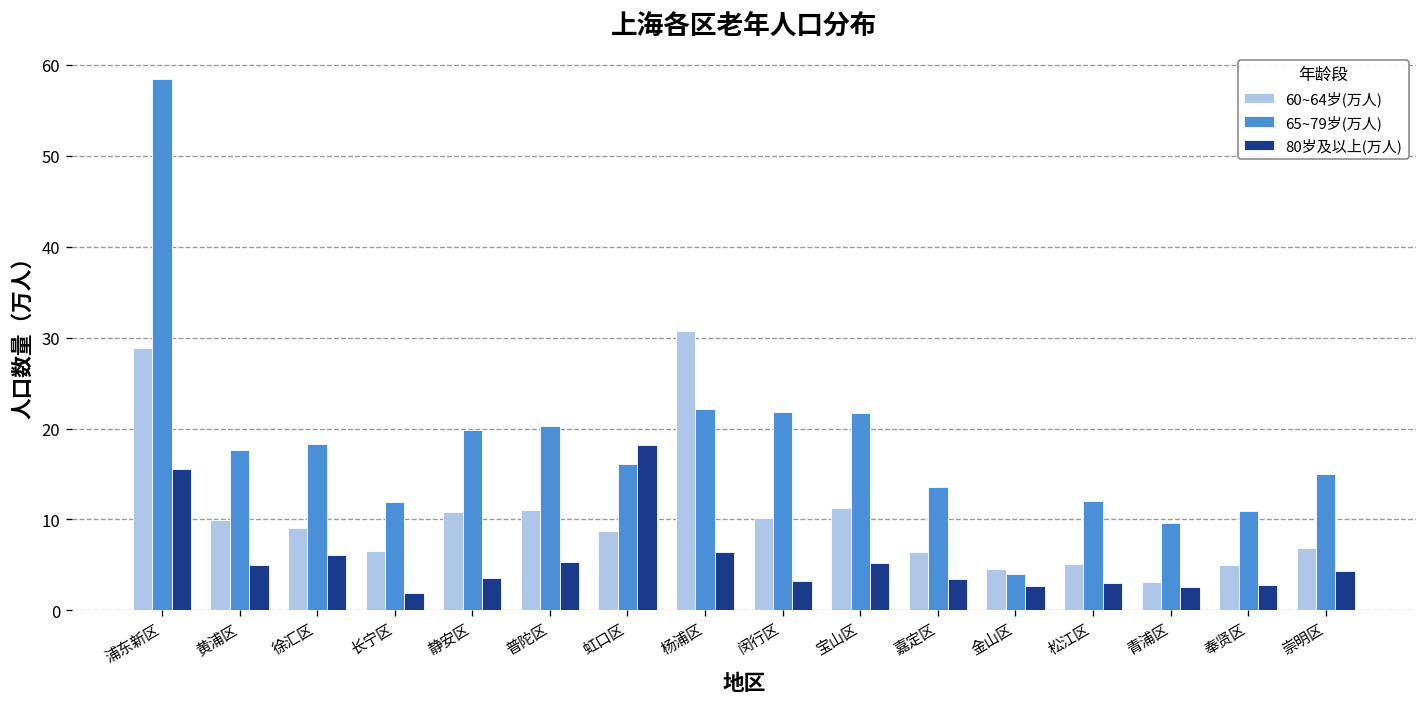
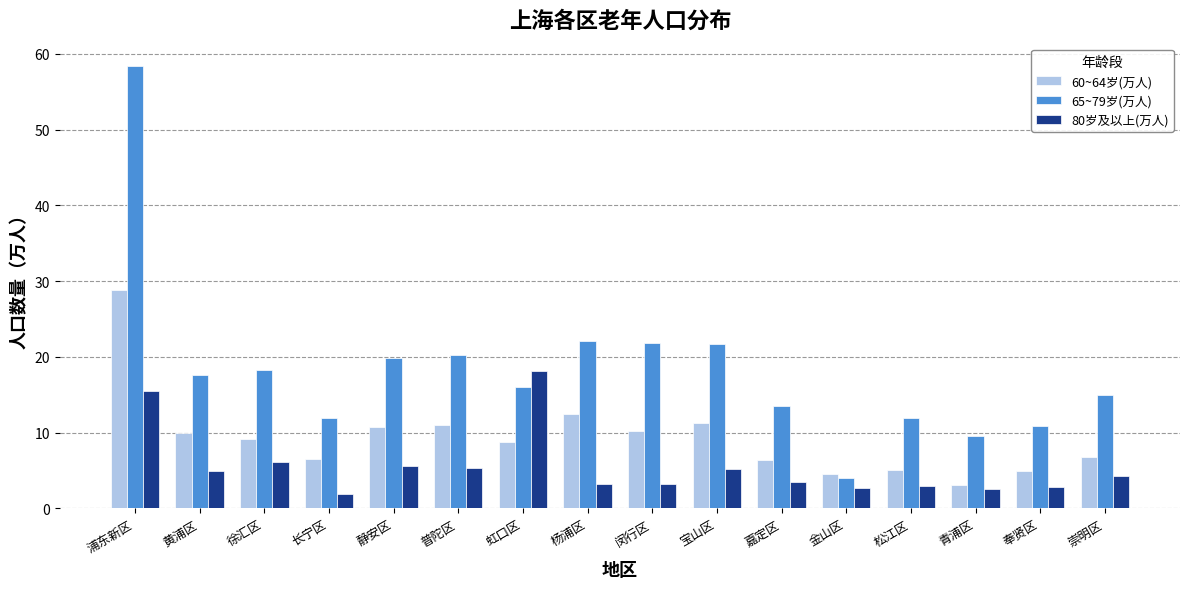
  {
    "60~64岁(万人)": {
      "浦东新区": 29,
      "黄浦区": 10,
      "徐汇区": 9,
      "长宁区": 7,
      "静安区": 11,
      "普陀区": 11,
      "虹口区": 9,
-     "杨浦区": 31,
+     "杨浦区": 13,
      "闵行区": 10,
      "宝山区": 11,
      "嘉定区": 6,
      "金山区": 5,
      "松江区": 5,
      "青浦区": 3,
      "奉贤区": 5,
      "崇明区": 7
    },
    "65~79岁(万人)": {
      "浦东新区": 58,
      "黄浦区": 18,
      "徐汇区": 18,
      "长宁区": 12,
      "静安区": 20,
      "普陀区": 20,
      "虹口区": 16,
      "杨浦区": 22,
      "闵行区": 22,
      "宝山区": 22,
      "嘉定区": 14,
      "金山区": 4,
      "松江区": 12,
      "青浦区": 10,
      "奉贤区": 11,
      "崇明区": 15
    },
    "80岁及以上(万人)": {
      "浦东新区": 16,
      "黄浦区": 5,
      "徐汇区": 6,
      "长宁区": 2,
-     "静安区": 4,
+     "静安区": 6,
      "普陀区": 5,
      "虹口区": 18,
-     "杨浦区": 6,
+     "杨浦区": 3,
      "闵行区": 3,
      "宝山区": 5,
      "嘉定区": 3,
      "金山区": 3,
      "松江区": 3,
      "青浦区": 3,
      "奉贤区": 3,
      "崇明区": 4
    }
  }
